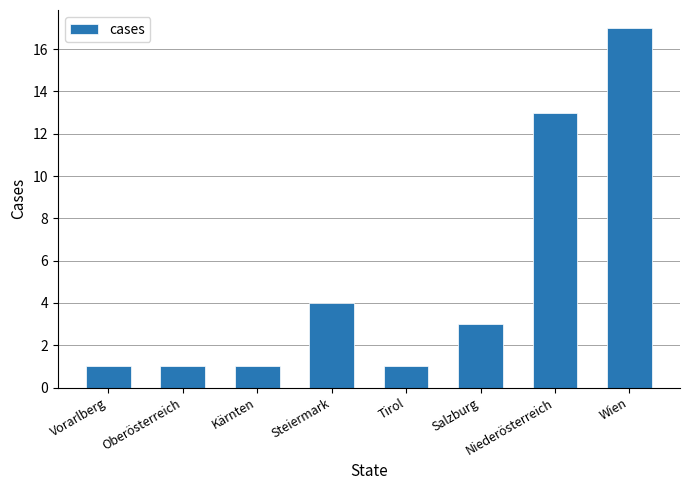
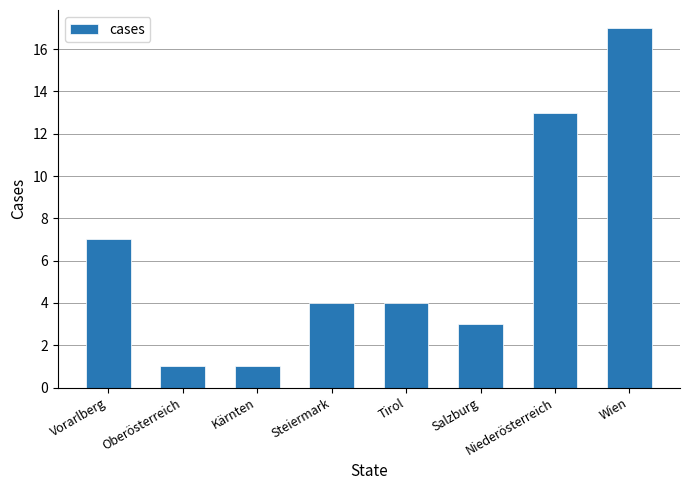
  {
-   "Vorarlberg": 1,
+   "Vorarlberg": 7,
    "Oberösterreich": 1,
    "Kärnten": 1,
    "Steiermark": 4,
-   "Tirol": 1,
+   "Tirol": 4,
    "Salzburg": 3,
    "Niederösterreich": 13,
    "Wien": 17
  }
